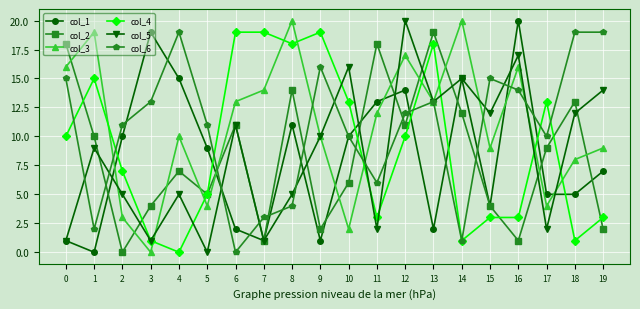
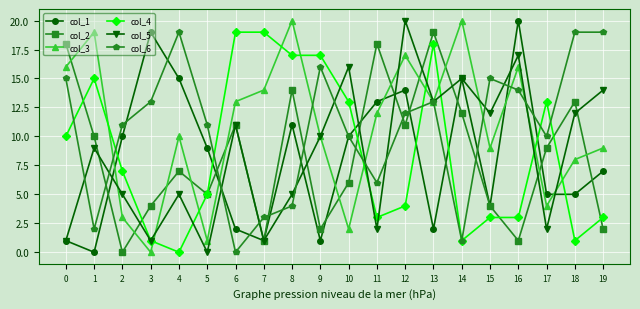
  {
    "col_3": {
      "0": 16,
      "2": 3,
      "3": 0,
      "4": 10,
-     "5": 4,
+     "5": 1,
      "6": 13,
      "7": 14,
      "8": 20,
      "10": 2,
      "11": 12,
      "12": 17,
      "14": 20,
      "15": 9,
      "16": 16,
      "17": 4,
      "18": 8,
      "19": 9
    },
    "col_4": {
      "0": 10,
      "1": 15,
      "2": 7,
      "4": 0,
      "6": 19,
      "7": 19,
-     "8": 18,
-     "9": 19,
+     "8": 17,
+     "9": 17,
      "10": 13,
      "11": 3,
-     "12": 10,
+     "12": 4,
      "13": 18,
      "15": 3,
      "16": 3,
      "17": 13,
      "18": 1,
      "19": 3
    }
  }
